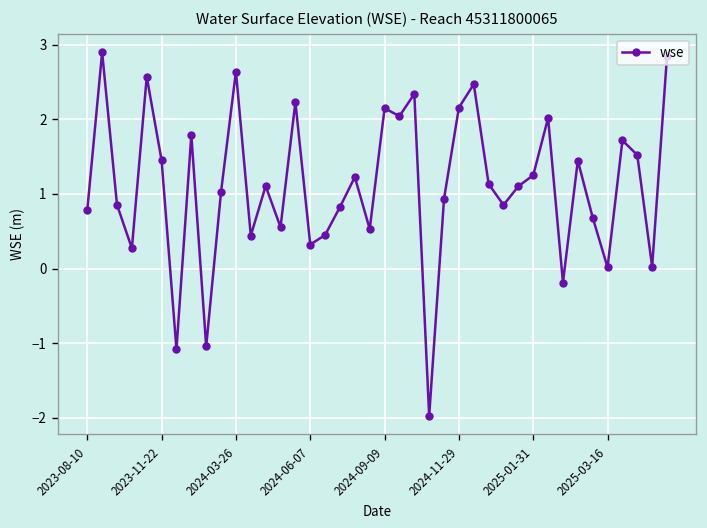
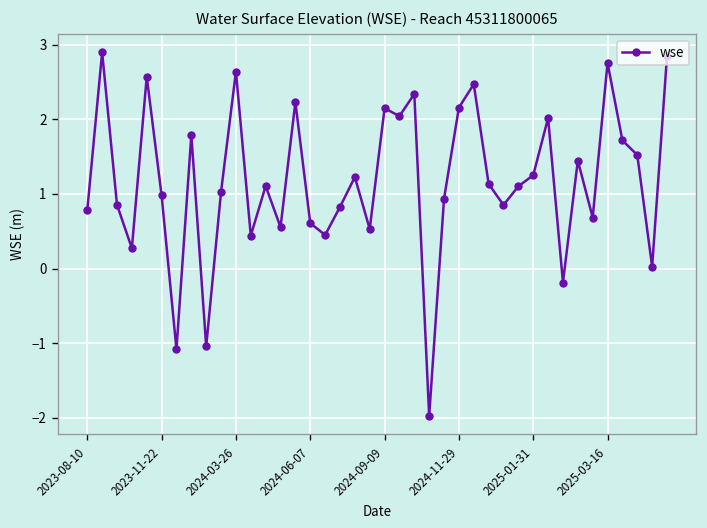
  {
    "2023-08-10": 0.8,
-   "2023-11-22": 1.4,
+   "2023-11-22": 1.0,
    "2024-03-26": 2.6,
-   "2024-06-07": 0.3,
+   "2024-06-07": 0.6,
    "2024-09-09": 2.1,
    "2024-11-29": 2.2,
    "2025-01-31": 1.3,
-   "2025-03-16": 0.0
+   "2025-03-16": 2.8
  }
